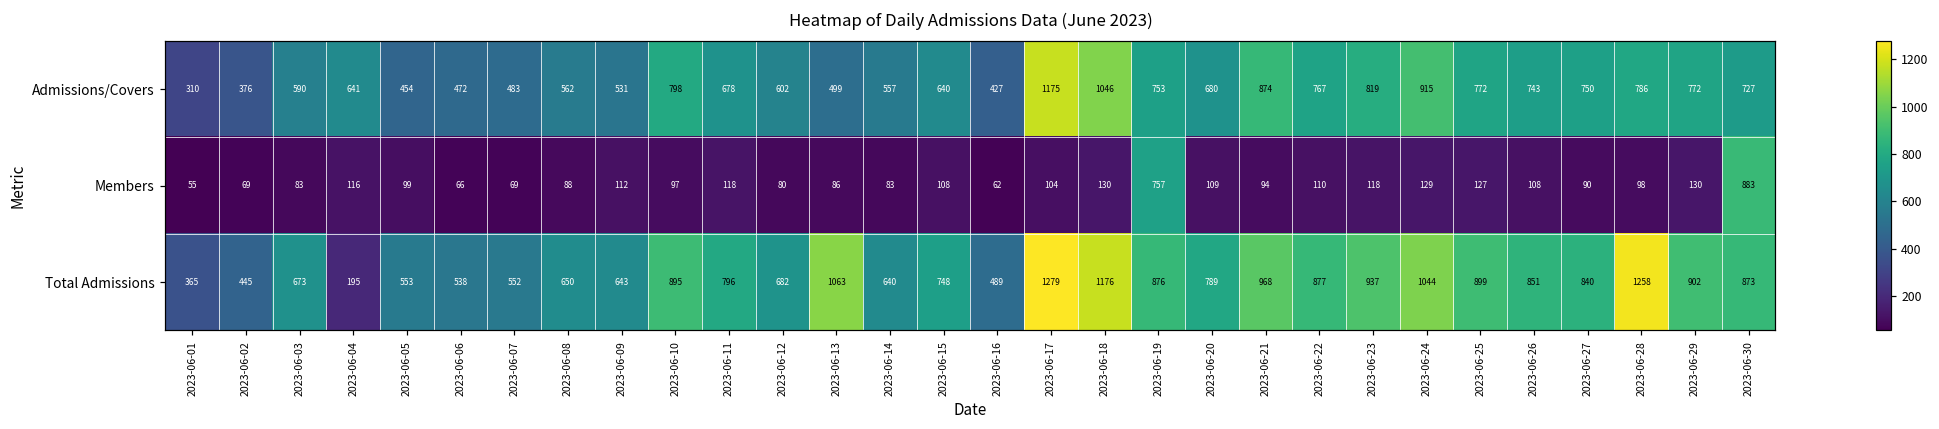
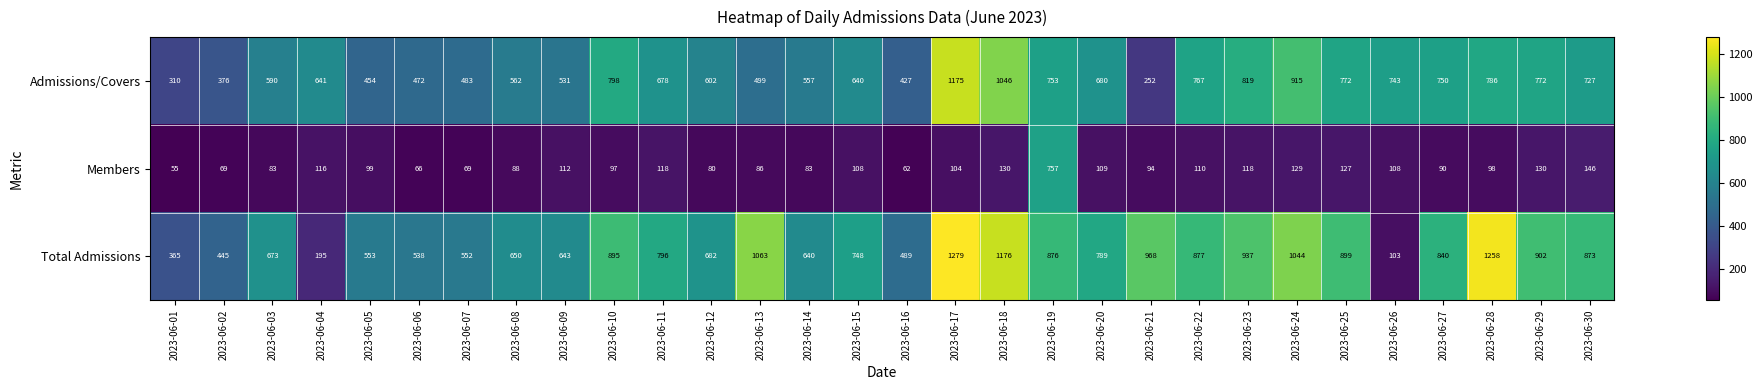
  {
    "Admissions/Covers": {
      "2023-06-01": 310,
      "2023-06-02": 376,
      "2023-06-03": 590,
      "2023-06-04": 641,
      "2023-06-05": 454,
      "2023-06-06": 472,
      "2023-06-07": 483,
      "2023-06-08": 562,
      "2023-06-09": 531,
      "2023-06-10": 798,
      "2023-06-11": 678,
      "2023-06-12": 602,
      "2023-06-13": 499,
      "2023-06-14": 557,
      "2023-06-15": 640,
      "2023-06-16": 427,
      "2023-06-17": 1175,
      "2023-06-18": 1046,
      "2023-06-19": 753,
      "2023-06-20": 680,
-     "2023-06-21": 874,
+     "2023-06-21": 252,
      "2023-06-22": 767,
      "2023-06-23": 819,
      "2023-06-24": 915,
      "2023-06-25": 772,
      "2023-06-26": 743,
      "2023-06-27": 750,
      "2023-06-28": 786,
      "2023-06-29": 772,
      "2023-06-30": 727
    },
    "Members": {
      "2023-06-01": 55,
      "2023-06-02": 69,
      "2023-06-03": 83,
      "2023-06-04": 116,
      "2023-06-05": 99,
      "2023-06-06": 66,
      "2023-06-07": 69,
      "2023-06-08": 88,
      "2023-06-09": 112,
      "2023-06-10": 97,
      "2023-06-11": 118,
      "2023-06-12": 80,
      "2023-06-13": 86,
      "2023-06-14": 83,
      "2023-06-15": 108,
      "2023-06-16": 62,
      "2023-06-17": 104,
      "2023-06-18": 130,
      "2023-06-19": 757,
      "2023-06-20": 109,
      "2023-06-21": 94,
      "2023-06-22": 110,
      "2023-06-23": 118,
      "2023-06-24": 129,
      "2023-06-25": 127,
      "2023-06-26": 108,
      "2023-06-27": 90,
      "2023-06-28": 98,
      "2023-06-29": 130,
-     "2023-06-30": 883
+     "2023-06-30": 146
    },
    "Total Admissions": {
      "2023-06-01": 365,
      "2023-06-02": 445,
      "2023-06-03": 673,
      "2023-06-04": 195,
      "2023-06-05": 553,
      "2023-06-06": 538,
      "2023-06-07": 552,
      "2023-06-08": 650,
      "2023-06-09": 643,
      "2023-06-10": 895,
      "2023-06-11": 796,
      "2023-06-12": 682,
      "2023-06-13": 1063,
      "2023-06-14": 640,
      "2023-06-15": 748,
      "2023-06-16": 489,
      "2023-06-17": 1279,
      "2023-06-18": 1176,
      "2023-06-19": 876,
      "2023-06-20": 789,
      "2023-06-21": 968,
      "2023-06-22": 877,
      "2023-06-23": 937,
      "2023-06-24": 1044,
      "2023-06-25": 899,
-     "2023-06-26": 851,
+     "2023-06-26": 103,
      "2023-06-27": 840,
      "2023-06-28": 1258,
      "2023-06-29": 902,
      "2023-06-30": 873
    }
  }
